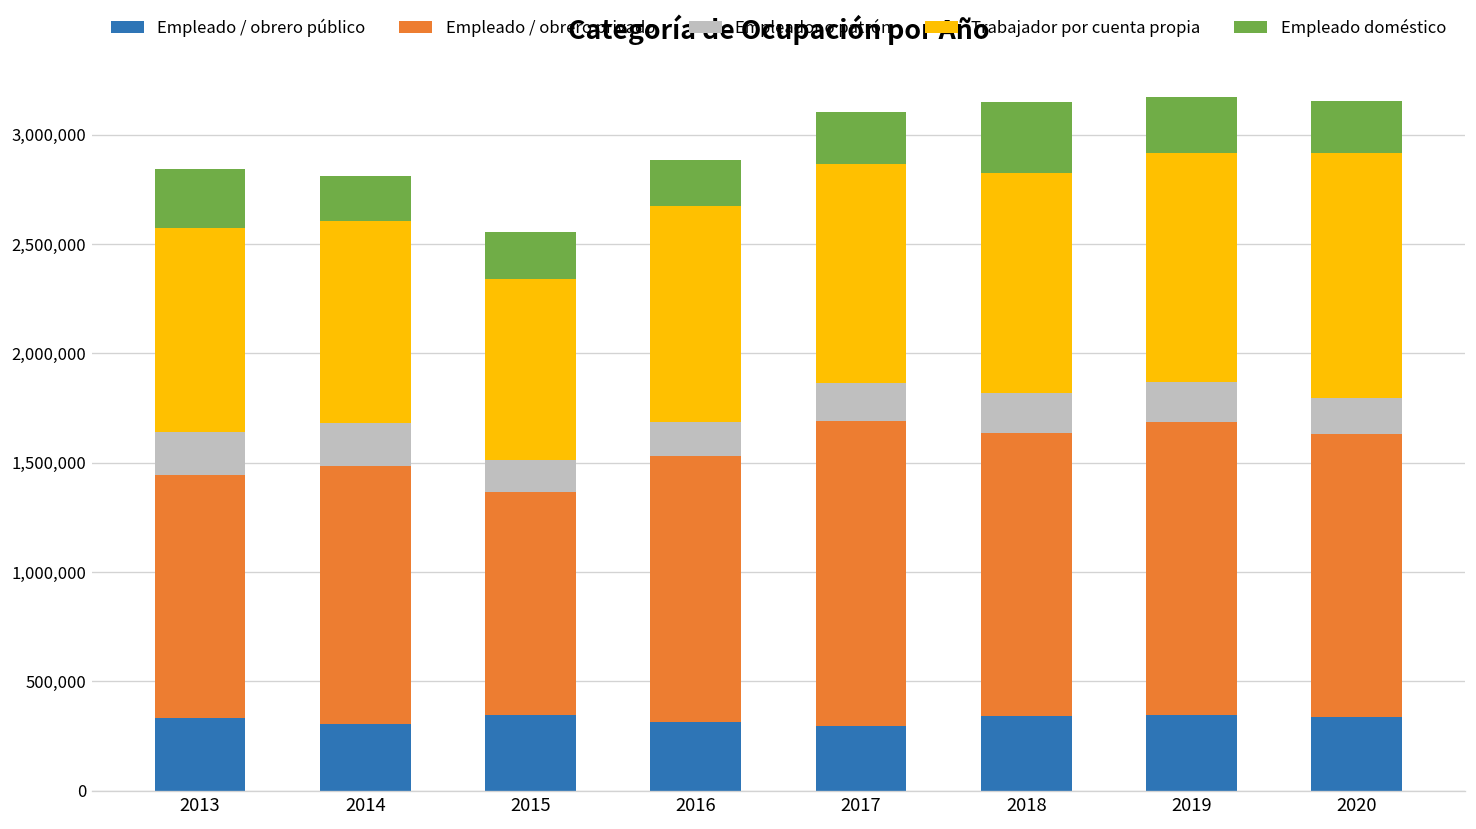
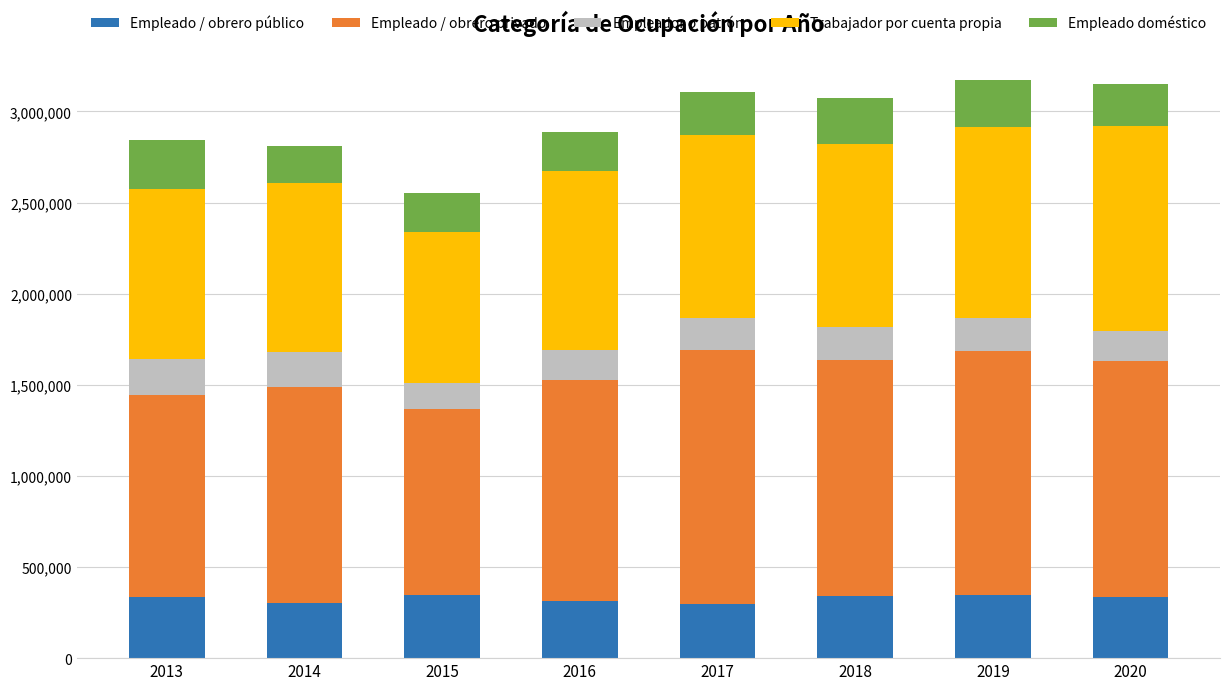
  {
    "Empleado / obrero público": {
      "2013": "330,000",
      "2014": "300,000",
      "2015": "350,000",
      "2016": "310,000",
      "2017": "300,000",
      "2018": "340,000",
      "2019": "350,000",
      "2020": "340,000"
    },
    "Empleado / obrero privado": {
      "2013": "1,110,000",
      "2014": "1,180,000",
      "2015": "1,020,000",
      "2016": "1,210,000",
      "2017": "1,400,000",
      "2018": "1,300,000",
      "2019": "1,340,000",
      "2020": "1,300,000"
    },
    "Empleador o patrón": {
      "2013": "190,000",
      "2014": "190,000",
      "2015": "150,000",
      "2016": "160,000",
      "2017": "170,000",
      "2018": "180,000",
      "2019": "180,000",
      "2020": "160,000"
    },
    "Trabajador por cuenta propia": {
      "2013": "930,000",
      "2014": "920,000",
      "2015": "830,000",
      "2016": "990,000",
      "2017": "1,000,000",
      "2018": "1,010,000",
      "2019": "1,050,000",
      "2020": "1,120,000"
    },
    "Empleado doméstico": {
      "2013": "270,000",
      "2014": "210,000",
      "2015": "210,000",
      "2016": "210,000",
      "2017": "240,000",
-     "2018": "330,000",
+     "2018": "250,000",
      "2019": "260,000",
      "2020": "240,000"
    }
  }
